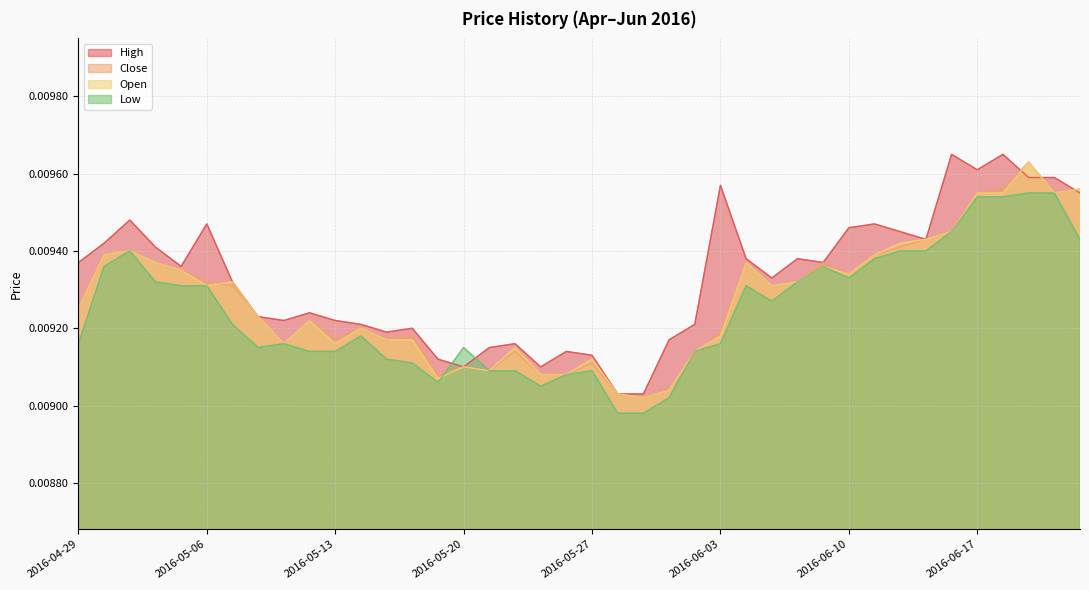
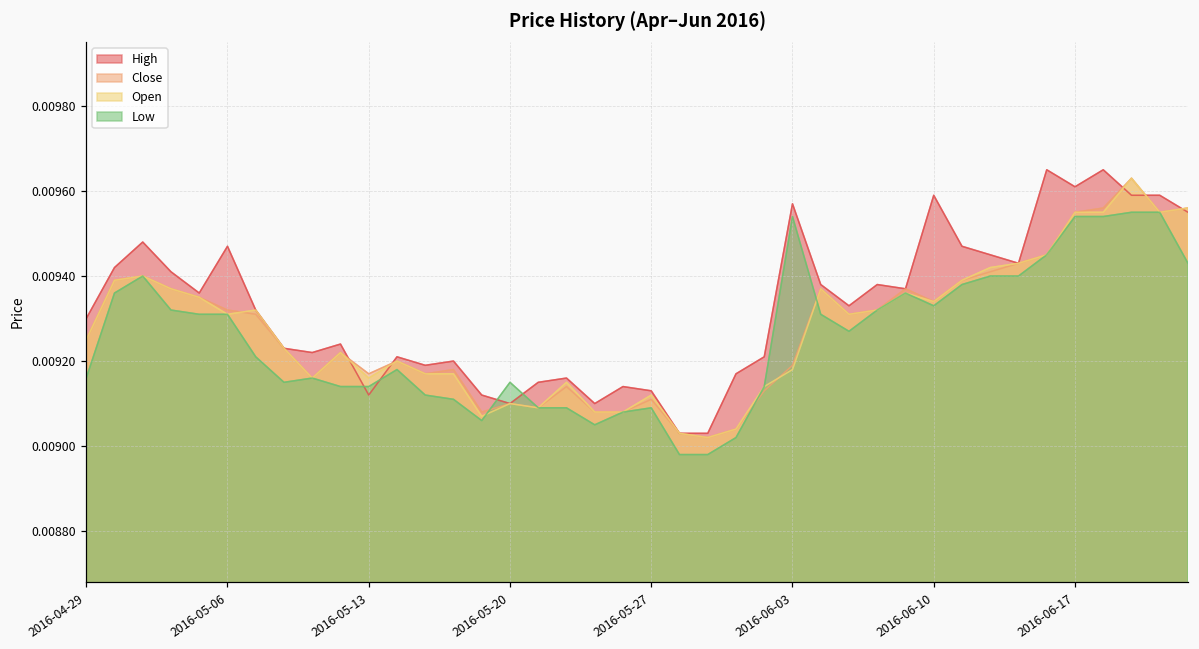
  {
    "High": {
-     "2016-04-29": 0.00937,
+     "2016-04-29": 0.00930,
      "2016-05-06": 0.00947,
-     "2016-05-13": 0.00922,
+     "2016-05-13": 0.00912,
      "2016-05-27": 0.00913,
      "2016-06-03": 0.00957,
-     "2016-06-10": 0.00946,
+     "2016-06-10": 0.00959,
      "2016-06-17": 0.00961
    },
    "Low": {
      "2016-04-29": 0.00916,
      "2016-05-13": 0.00914,
      "2016-05-20": 0.00915,
      "2016-05-27": 0.00909,
-     "2016-06-03": 0.00916,
+     "2016-06-03": 0.00954,
      "2016-06-10": 0.00933,
      "2016-06-17": 0.00954
    }
  }
